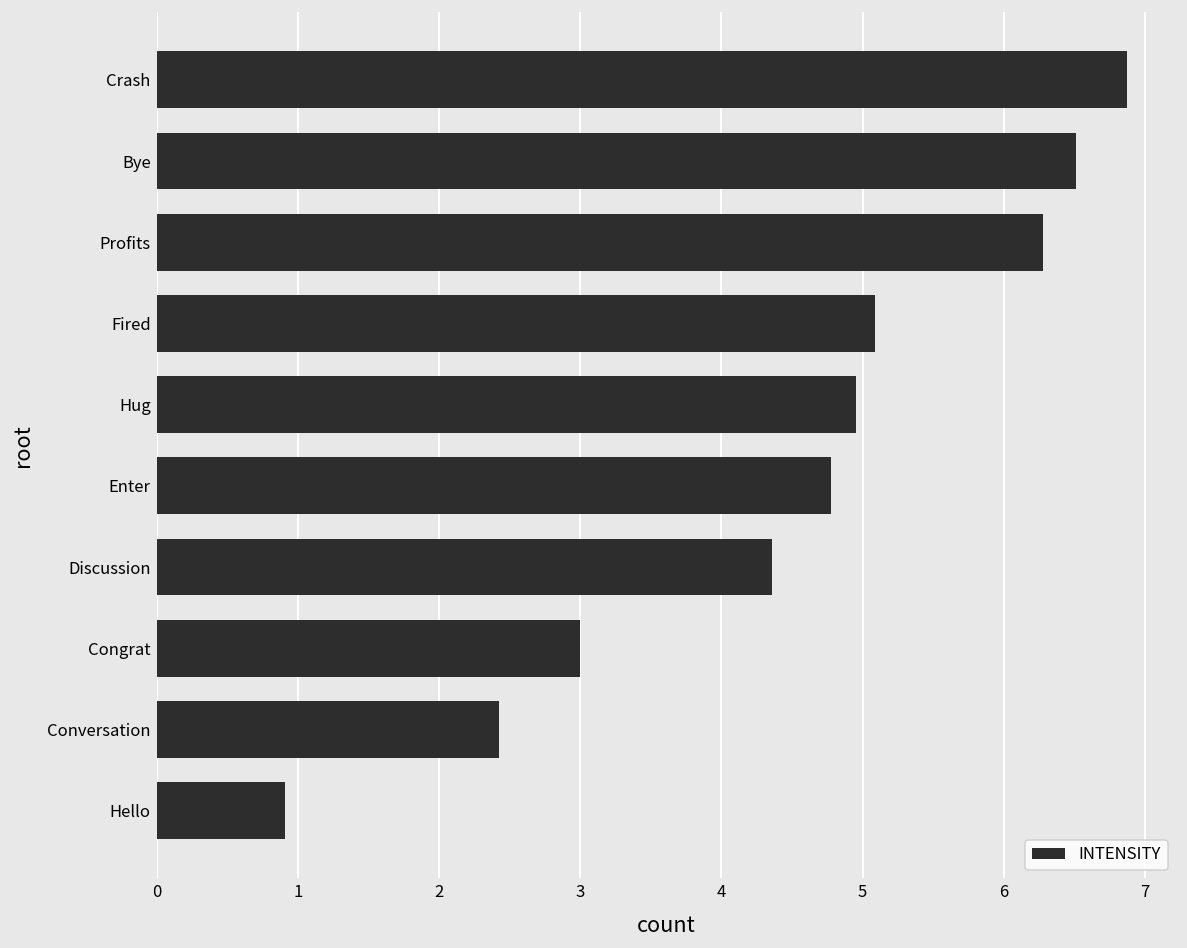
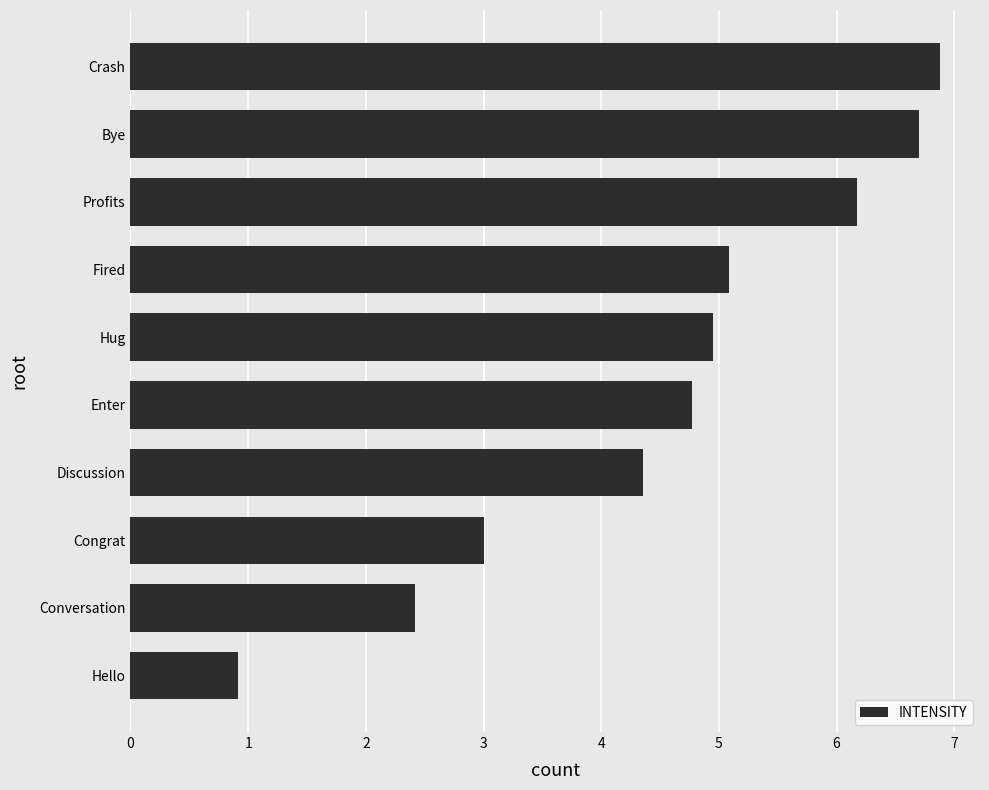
  {
    "Crash": 6.88,
-   "Bye": 6.51,
-   "Profits": 6.28,
+   "Bye": 6.70,
+   "Profits": 6.18,
    "Fired": 5.09,
    "Hug": 4.95,
    "Enter": 4.77,
    "Discussion": 4.36,
    "Congrat": 3.00,
    "Conversation": 2.42,
    "Hello": 0.91
  }
